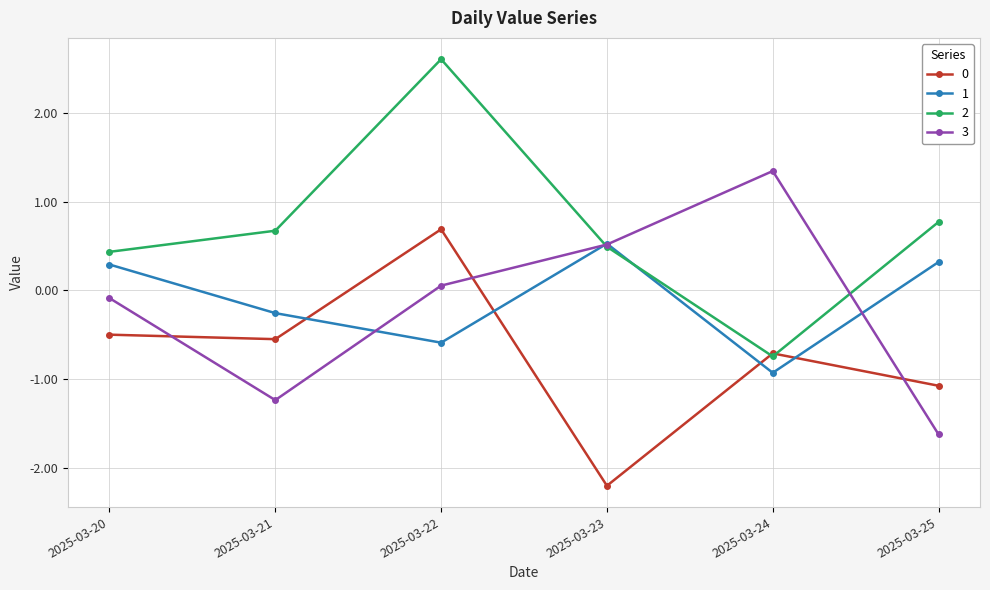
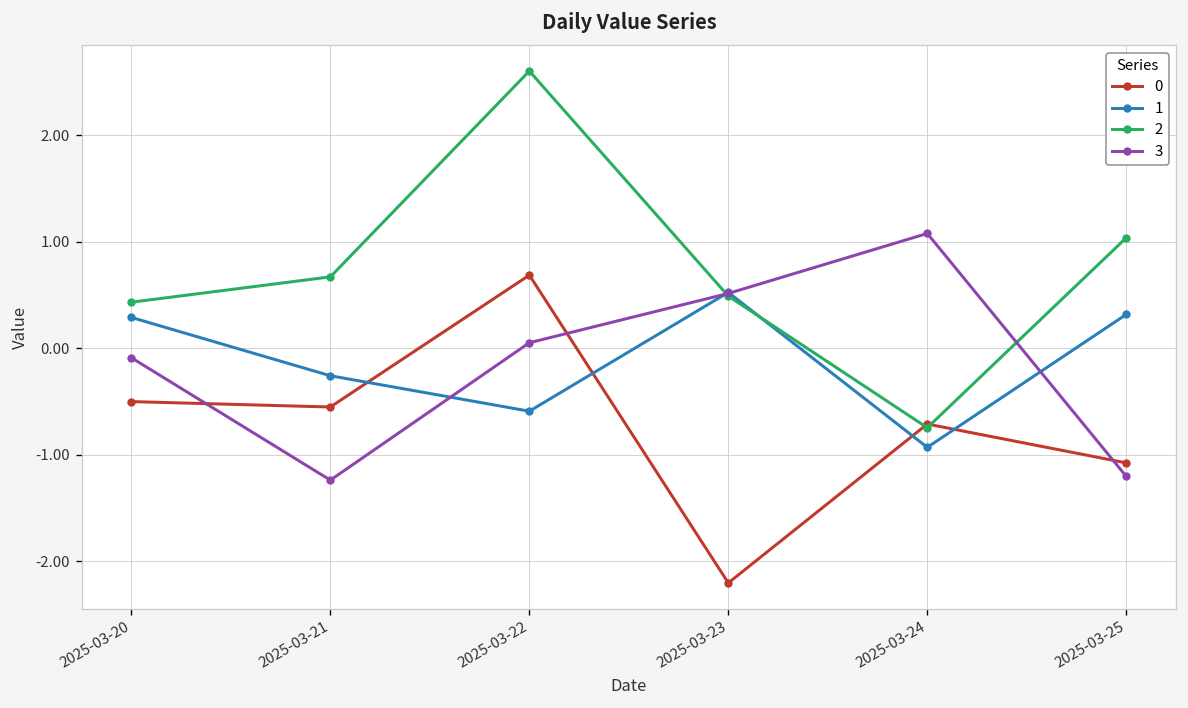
  {
    "0": {
      "2025-03-20": -0.5,
      "2025-03-21": -0.6,
      "2025-03-22": 0.7,
      "2025-03-23": -2.2,
      "2025-03-24": -0.7,
      "2025-03-25": -1.1
    },
    "1": {
      "2025-03-20": 0.3,
      "2025-03-21": -0.3,
      "2025-03-22": -0.6,
      "2025-03-24": -0.9,
      "2025-03-25": 0.3
    },
    "2": {
      "2025-03-20": 0.4,
      "2025-03-21": 0.7,
      "2025-03-22": 2.6,
      "2025-03-24": -0.7,
-     "2025-03-25": 0.8
+     "2025-03-25": 1.0
    },
    "3": {
      "2025-03-20": -0.1,
      "2025-03-21": -1.2,
      "2025-03-22": 0.1,
-     "2025-03-24": 1.3,
-     "2025-03-25": -1.6
+     "2025-03-24": 1.1,
+     "2025-03-25": -1.2
    }
  }
